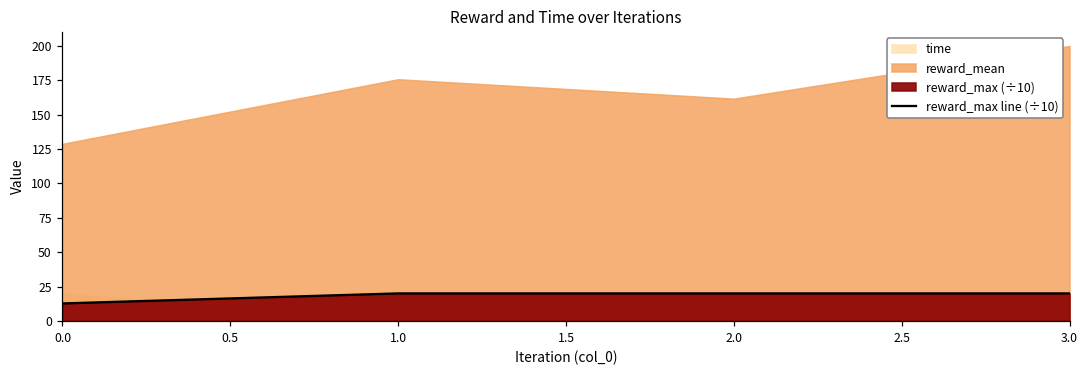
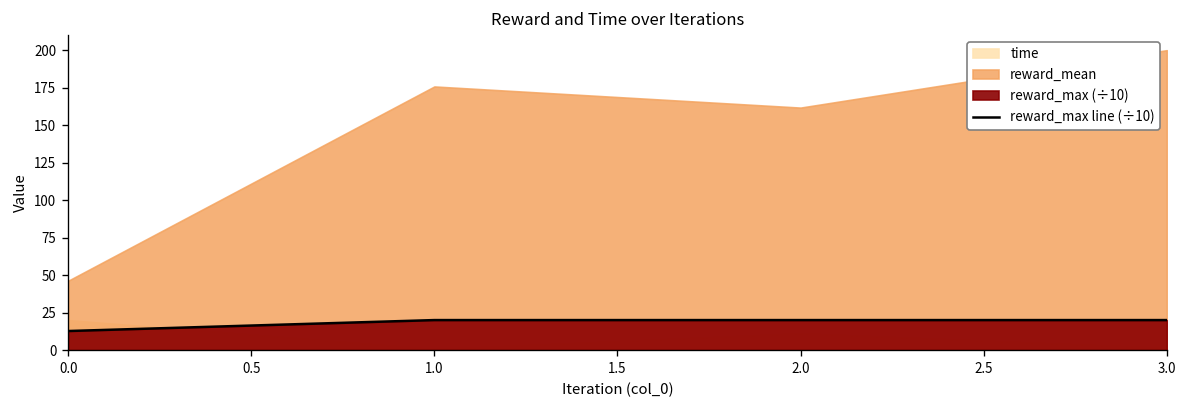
  {
    "time": {
      "0.0": 20,
      "2.0": 11
    },
    "reward_mean": {
-     "0.0": 129,
+     "0.0": 46,
      "1.0": 176,
      "2.0": 162,
      "3.0": 200
    },
    "reward_max (÷10)": {
      "0.0": 13,
      "1.0": 20,
      "2.0": 20,
      "3.0": 20
    }
  }
